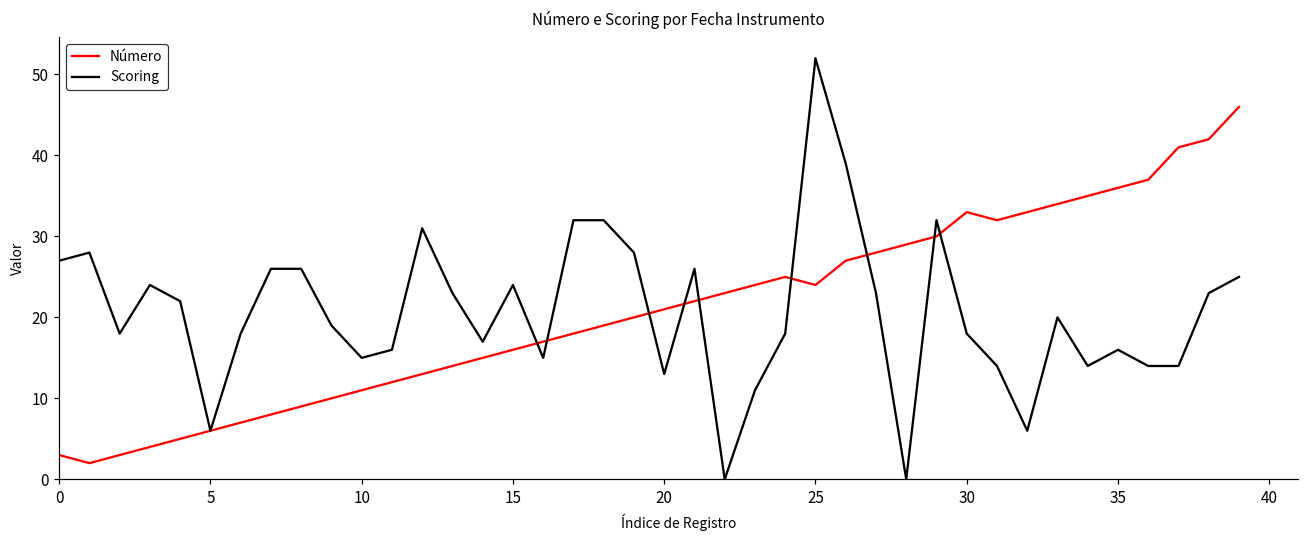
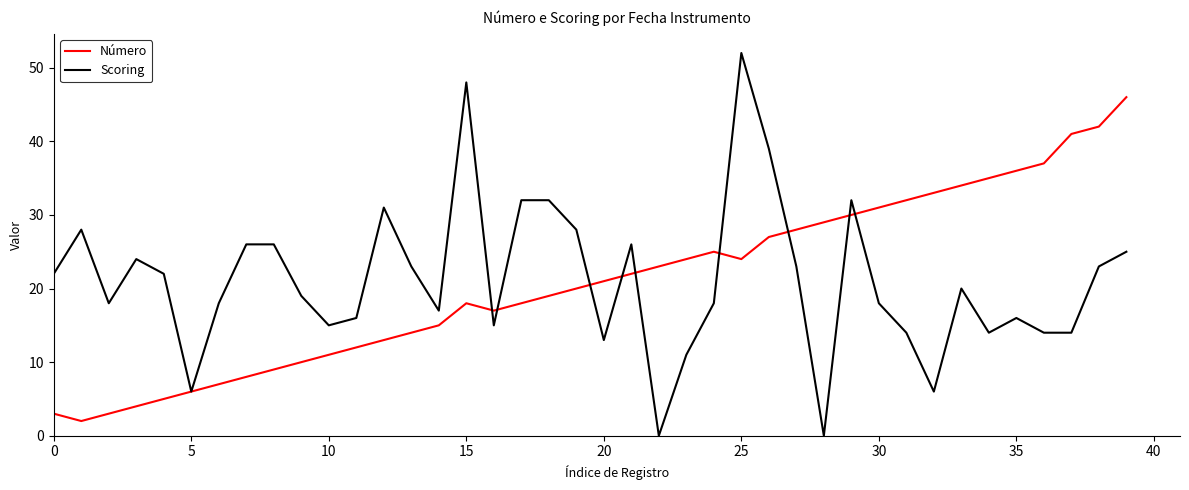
  {
    "Número": {
      "0": 3,
      "10": 11,
-     "15": 16,
+     "15": 18,
      "20": 21,
      "25": 24,
-     "30": 33,
+     "30": 31,
      "35": 36
    },
    "Scoring": {
-     "0": 27,
+     "0": 22,
      "10": 15,
-     "15": 24,
+     "15": 48,
      "20": 13,
      "25": 52,
      "30": 18,
      "35": 16
    }
  }
